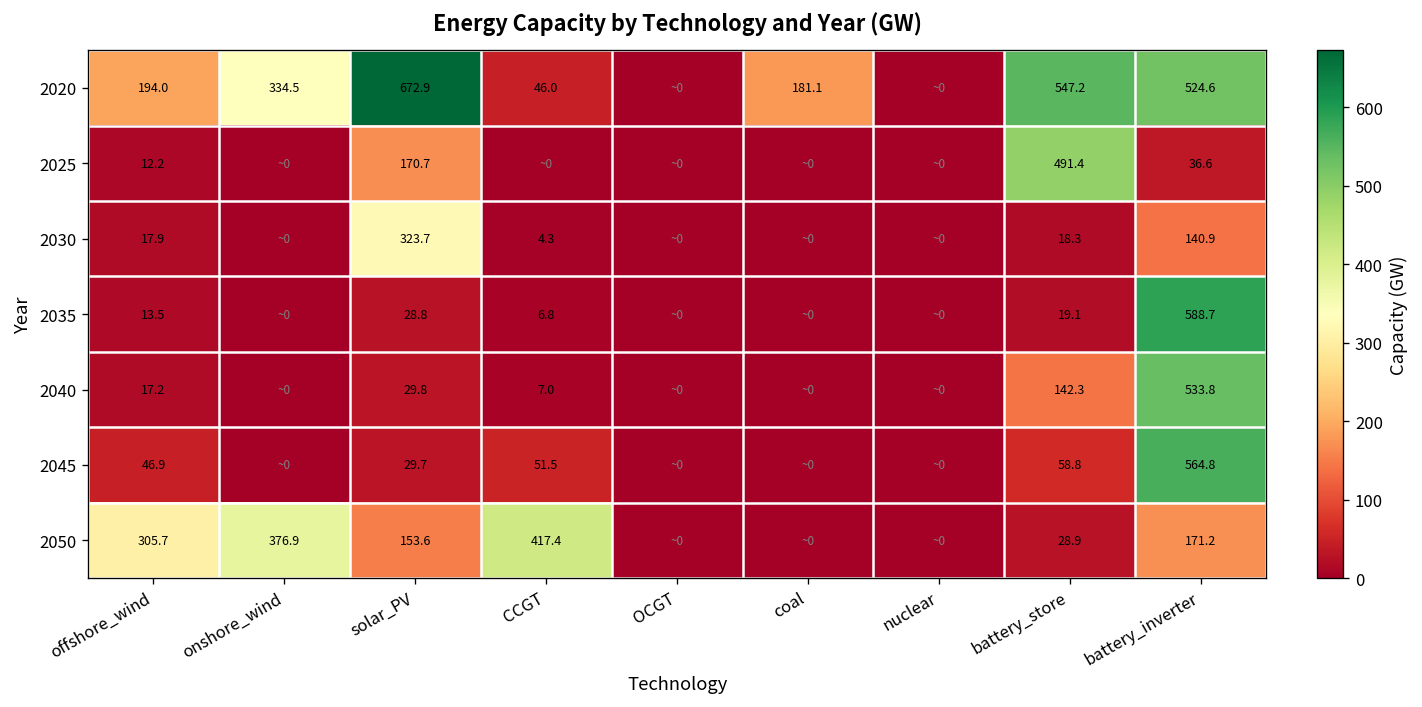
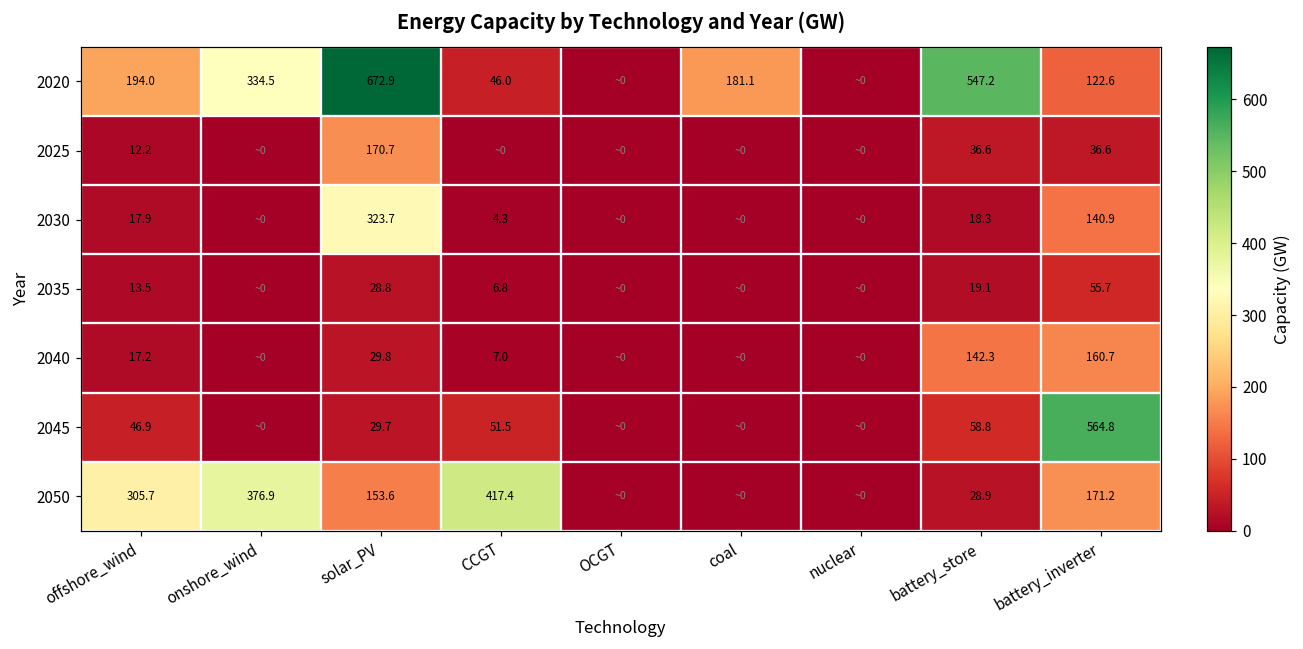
  {
    "2020": {
      "offshore_wind": 194.0,
      "onshore_wind": 334.5,
      "solar_PV": 672.9,
      "CCGT": 46.0,
      "OCGT": 0,
      "coal": 181.1,
      "nuclear": 0,
      "battery_store": 547.2,
-     "battery_inverter": 524.6
+     "battery_inverter": 122.6
    },
    "2025": {
      "offshore_wind": 12.2,
      "onshore_wind": 0,
      "solar_PV": 170.7,
      "CCGT": 0,
      "OCGT": 0,
      "coal": 0,
      "nuclear": 0,
-     "battery_store": 491.4,
+     "battery_store": 36.6,
      "battery_inverter": 36.6
    },
    "2030": {
      "offshore_wind": 17.9,
      "onshore_wind": 0,
      "solar_PV": 323.7,
      "CCGT": 4.3,
      "OCGT": 0,
      "coal": 0,
      "nuclear": 0,
      "battery_store": 18.3,
      "battery_inverter": 140.9
    },
    "2035": {
      "offshore_wind": 13.5,
      "onshore_wind": 0,
      "solar_PV": 28.8,
      "CCGT": 6.8,
      "OCGT": 0,
      "coal": 0,
      "nuclear": 0,
      "battery_store": 19.1,
-     "battery_inverter": 588.7
+     "battery_inverter": 55.7
    },
    "2040": {
      "offshore_wind": 17.2,
      "onshore_wind": 0,
      "solar_PV": 29.8,
      "CCGT": 7.0,
      "OCGT": 0,
      "coal": 0,
      "nuclear": 0,
      "battery_store": 142.3,
-     "battery_inverter": 533.8
+     "battery_inverter": 160.7
    },
    "2045": {
      "offshore_wind": 46.9,
      "onshore_wind": 0,
      "solar_PV": 29.7,
      "CCGT": 51.5,
      "OCGT": 0,
      "coal": 0,
      "nuclear": 0,
      "battery_store": 58.8,
      "battery_inverter": 564.8
    },
    "2050": {
      "offshore_wind": 305.7,
      "onshore_wind": 376.9,
      "solar_PV": 153.6,
      "CCGT": 417.4,
      "OCGT": 0,
      "coal": 0,
      "nuclear": 0,
      "battery_store": 28.9,
      "battery_inverter": 171.2
    }
  }
